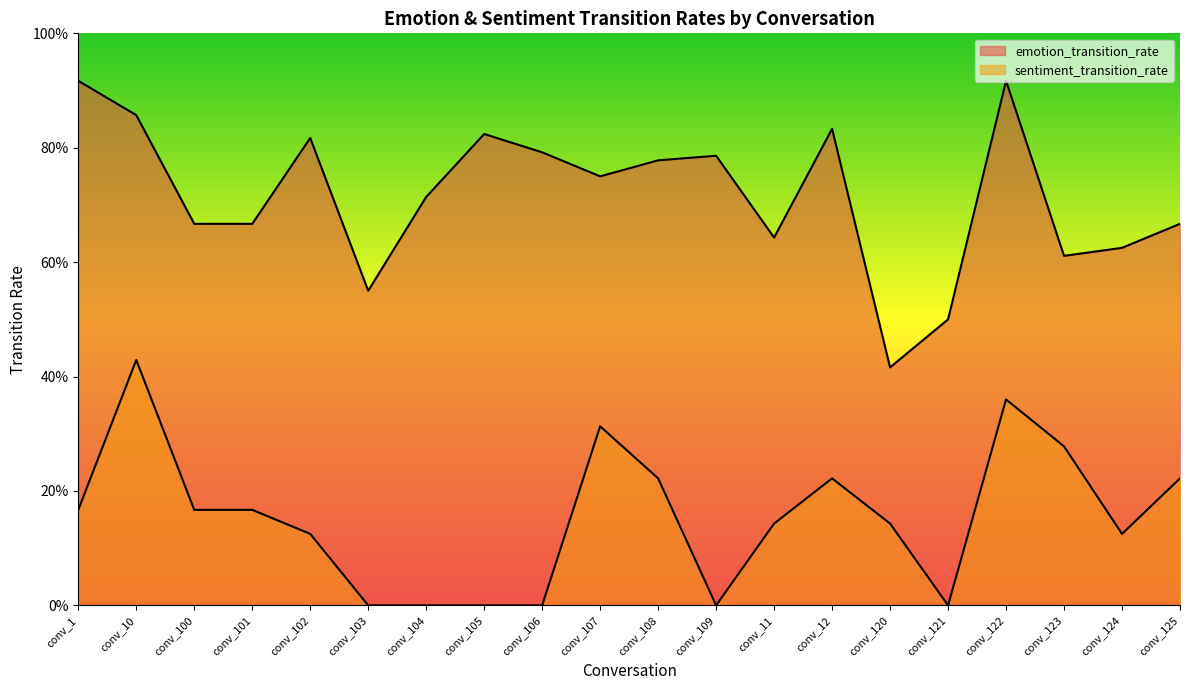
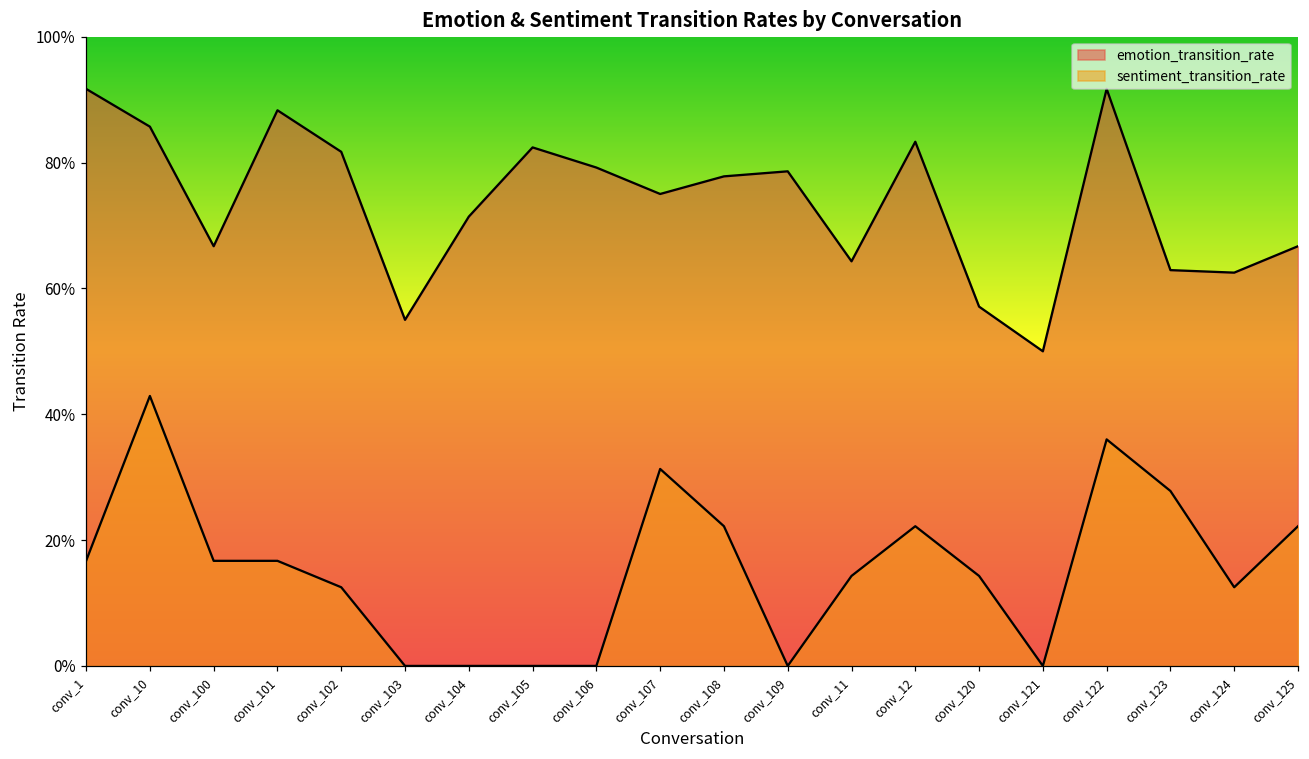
  {
    "emotion_transition_rate": {
      "conv_1": "92%",
      "conv_10": "86%",
      "conv_100": "67%",
-     "conv_101": "67%",
+     "conv_101": "88%",
      "conv_102": "82%",
      "conv_103": "55%",
      "conv_104": "71%",
      "conv_105": "82%",
      "conv_106": "79%",
      "conv_107": "75%",
      "conv_108": "78%",
      "conv_109": "79%",
      "conv_11": "64%",
      "conv_12": "83%",
-     "conv_120": "42%",
+     "conv_120": "57%",
      "conv_121": "50%",
-     "conv_123": "61%",
+     "conv_123": "63%",
      "conv_124": "63%",
      "conv_125": "67%"
    },
    "sentiment_transition_rate": {
      "conv_1": "17%",
      "conv_10": "43%",
      "conv_100": "17%",
      "conv_101": "17%",
      "conv_102": "13%",
      "conv_103": "0%",
      "conv_104": "0%",
      "conv_105": "0%",
      "conv_106": "0%",
      "conv_107": "31%",
      "conv_108": "22%",
      "conv_109": "0%",
      "conv_11": "14%",
      "conv_12": "22%",
      "conv_120": "14%",
      "conv_121": "0%",
      "conv_122": "36%",
      "conv_123": "28%",
      "conv_124": "13%",
      "conv_125": "22%"
    }
  }
